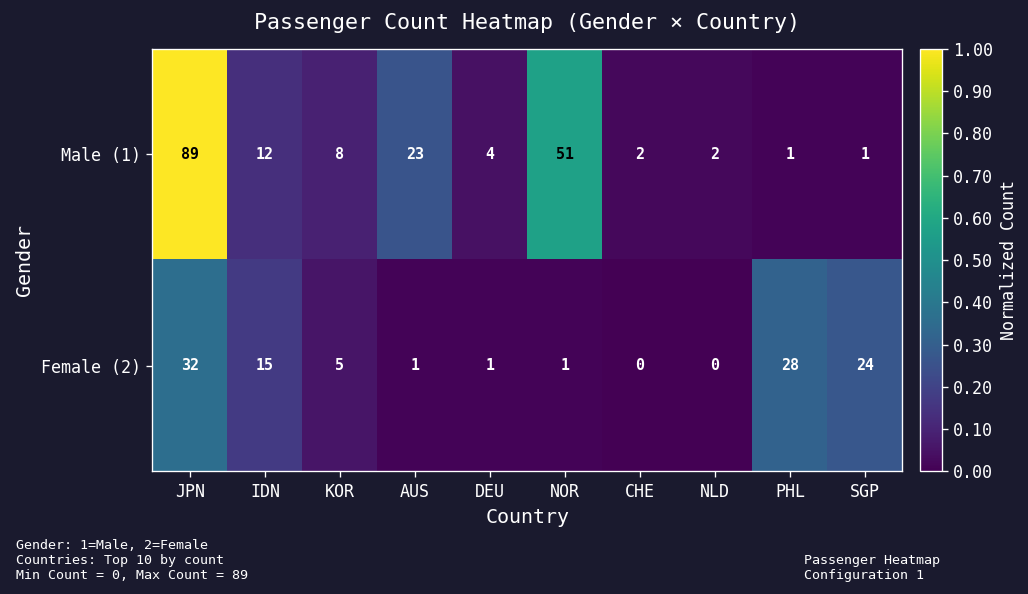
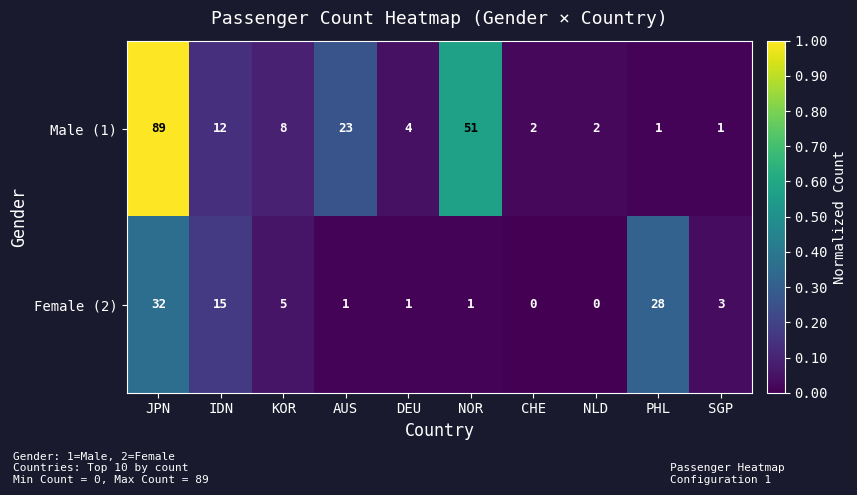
  {
    "Male (1)": {
      "JPN": 89,
      "IDN": 12,
      "KOR": 8,
      "AUS": 23,
      "DEU": 4,
      "NOR": 51,
      "CHE": 2,
      "NLD": 2,
      "PHL": 1,
      "SGP": 1
    },
    "Female (2)": {
      "JPN": 32,
      "IDN": 15,
      "KOR": 5,
      "AUS": 1,
      "DEU": 1,
      "NOR": 1,
      "CHE": 0,
      "NLD": 0,
      "PHL": 28,
-     "SGP": 24
+     "SGP": 3
    }
  }
